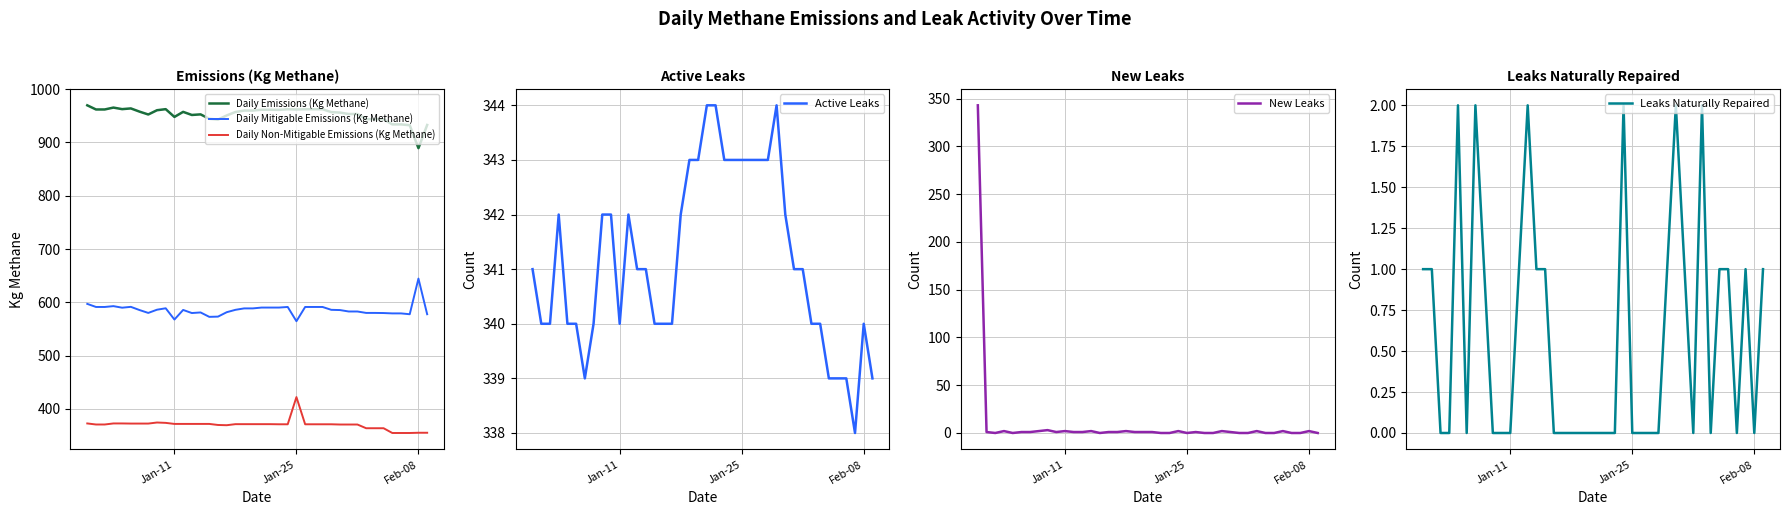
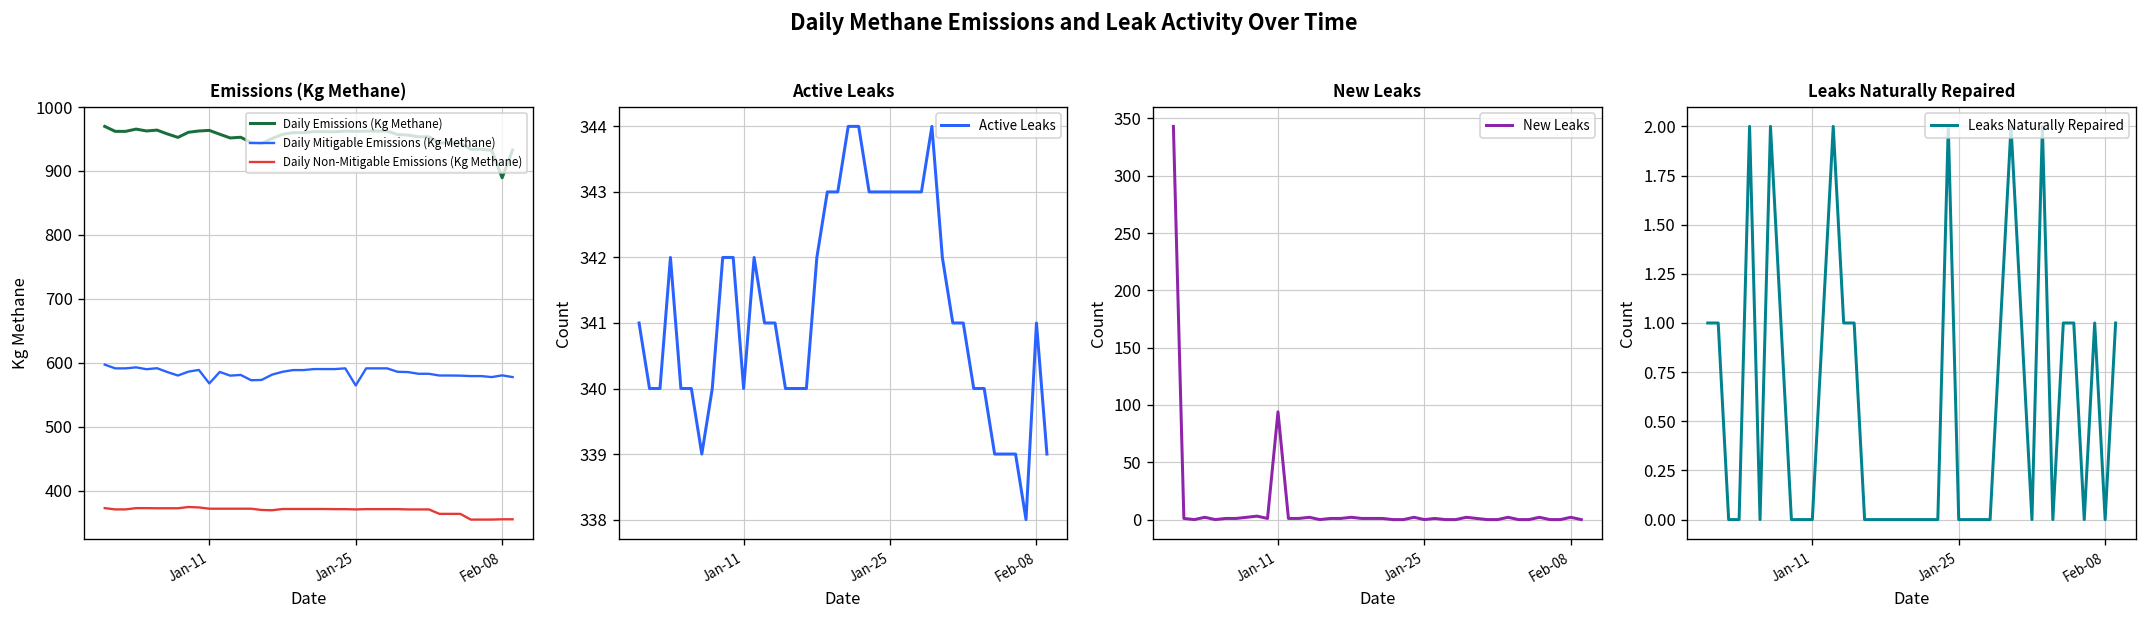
  {
    "Emissions (Kg Methane)": {
      "Daily Emissions (Kg Methane)": {
-       "Jan-11": 950,
+       "Jan-11": 960,
        "Feb-08": 890
      },
      "Daily Mitigable Emissions (Kg Methane)": {
        "Jan-11": 570,
        "Jan-25": 560,
-       "Feb-08": 640
+       "Feb-08": 580
      },
      "Daily Non-Mitigable Emissions (Kg Methane)": {
        "Jan-11": 370,
-       "Jan-25": 420,
+       "Jan-25": 370,
        "Feb-08": 360
      }
    },
    "Active Leaks": {
      "Jan-11": 340,
      "Jan-25": 343,
-     "Feb-08": 340
+     "Feb-08": 341
    },
    "New Leaks": {
-     "Jan-11": 0,
+     "Jan-11": 90,
      "Jan-25": 0,
      "Feb-08": 0
    },
    "Leaks Naturally Repaired": {
      "Jan-11": 0.00,
      "Jan-25": 0.00,
      "Feb-08": 0.00
    }
  }
